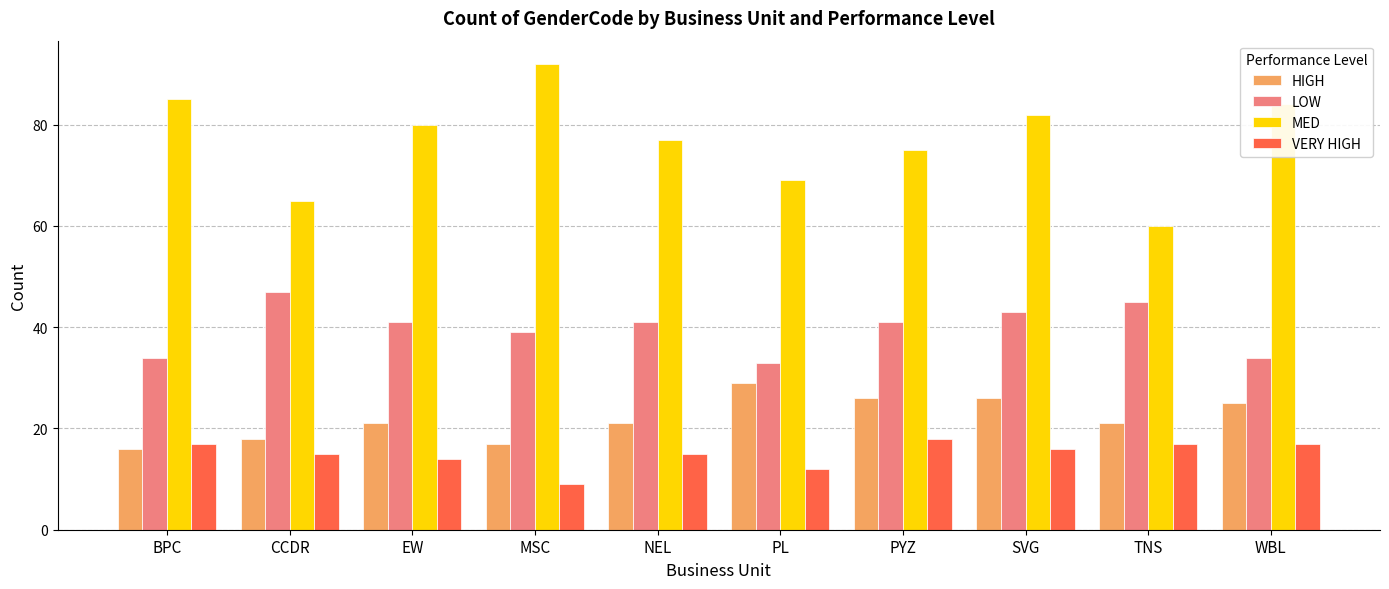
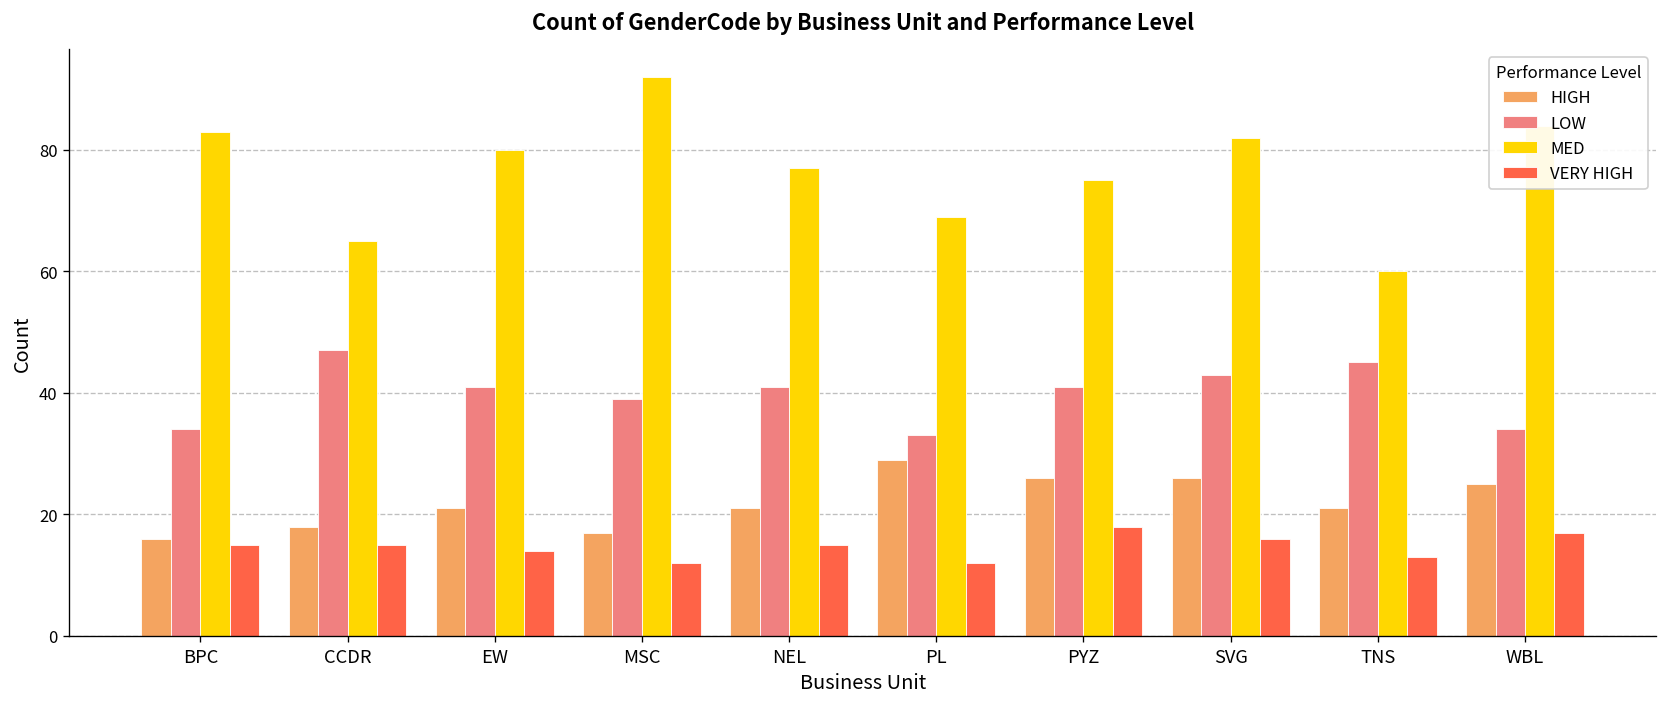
  {
    "MED": {
-     "BPC": 85,
+     "BPC": 83,
      "CCDR": 65,
      "EW": 80,
      "MSC": 92,
      "NEL": 77,
      "PL": 69,
      "PYZ": 75,
      "SVG": 82,
      "TNS": 60
    },
    "VERY HIGH": {
-     "BPC": 17,
+     "BPC": 15,
      "CCDR": 15,
      "EW": 14,
-     "MSC": 9,
+     "MSC": 12,
      "NEL": 15,
      "PL": 12,
      "PYZ": 18,
      "SVG": 16,
-     "TNS": 17,
+     "TNS": 13,
      "WBL": 17
    }
  }
